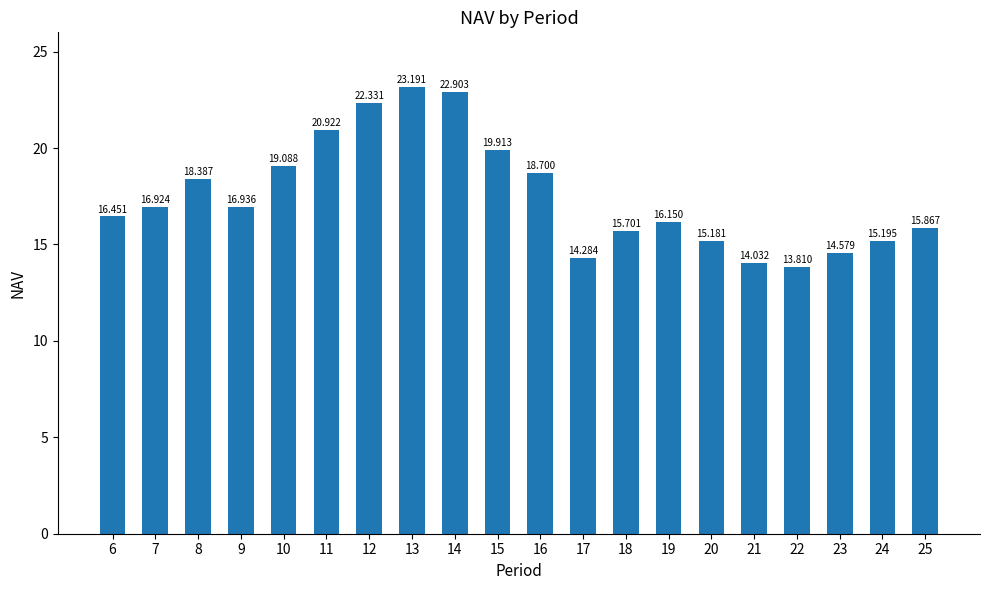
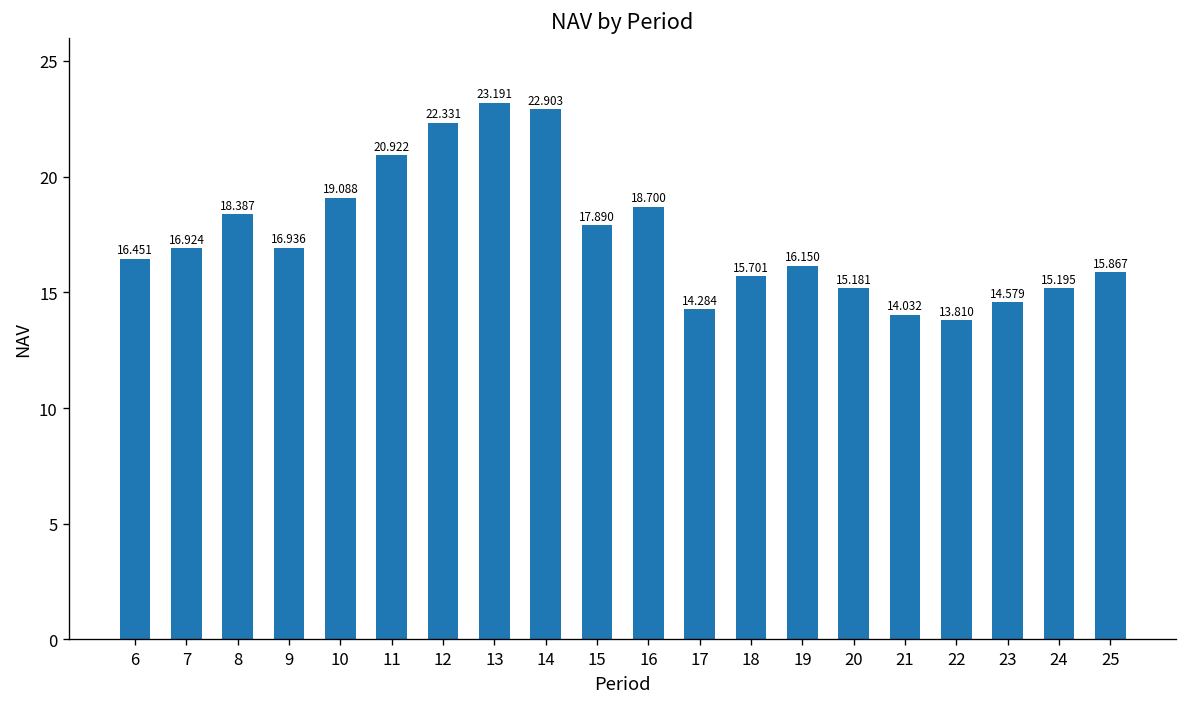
  {
    "6": 16.451,
    "7": 16.924,
    "8": 18.387,
    "9": 16.936,
    "10": 19.088,
    "11": 20.922,
    "12": 22.331,
    "13": 23.191,
    "14": 22.903,
-   "15": 19.913,
+   "15": 17.890,
    "16": 18.700,
    "17": 14.284,
    "18": 15.701,
    "19": 16.150,
    "20": 15.181,
    "21": 14.032,
    "22": 13.810,
    "23": 14.579,
    "24": 15.195,
    "25": 15.867
  }
